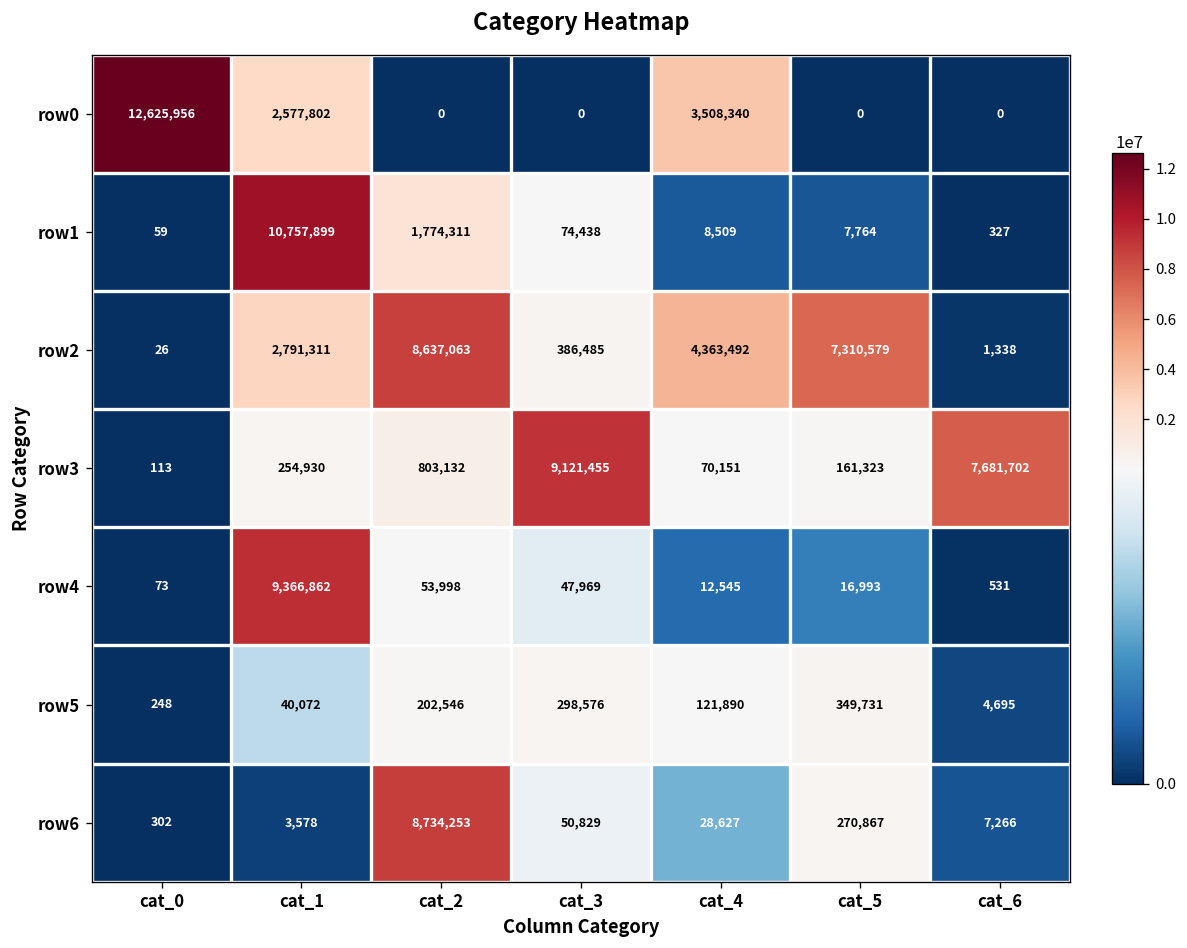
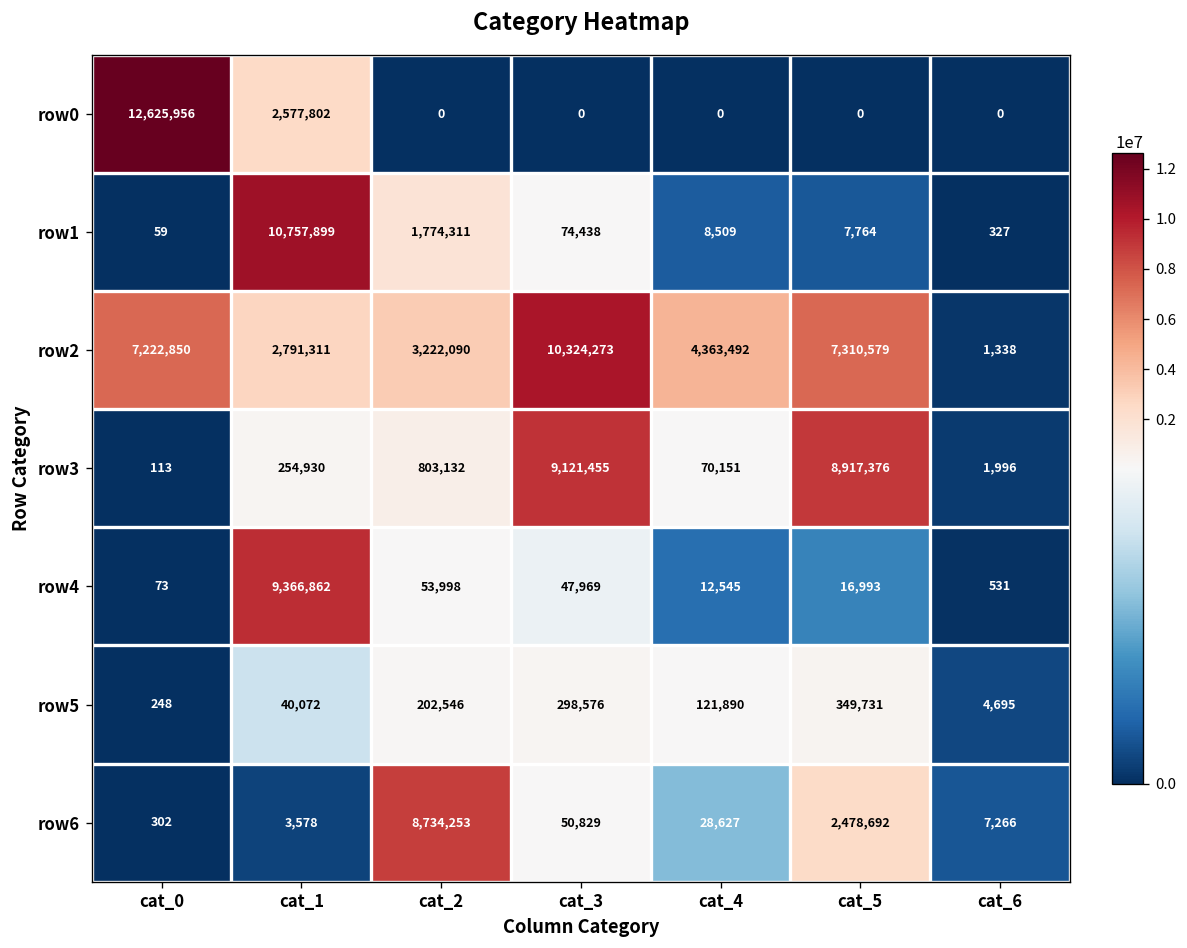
  {
    "row0": {
      "cat_0": "12,625,956",
      "cat_1": "2,577,802",
      "cat_2": "0",
      "cat_3": "0",
-     "cat_4": "3,508,340",
+     "cat_4": "0",
      "cat_5": "0",
      "cat_6": "0"
    },
    "row1": {
      "cat_0": "59",
      "cat_1": "10,757,899",
      "cat_2": "1,774,311",
      "cat_3": "74,438",
      "cat_4": "8,509",
      "cat_5": "7,764",
      "cat_6": "327"
    },
    "row2": {
-     "cat_0": "26",
+     "cat_0": "7,222,850",
      "cat_1": "2,791,311",
-     "cat_2": "8,637,063",
-     "cat_3": "386,485",
+     "cat_2": "3,222,090",
+     "cat_3": "10,324,273",
      "cat_4": "4,363,492",
      "cat_5": "7,310,579",
      "cat_6": "1,338"
    },
    "row3": {
      "cat_0": "113",
      "cat_1": "254,930",
      "cat_2": "803,132",
      "cat_3": "9,121,455",
      "cat_4": "70,151",
-     "cat_5": "161,323",
-     "cat_6": "7,681,702"
+     "cat_5": "8,917,376",
+     "cat_6": "1,996"
    },
    "row4": {
      "cat_0": "73",
      "cat_1": "9,366,862",
      "cat_2": "53,998",
      "cat_3": "47,969",
      "cat_4": "12,545",
      "cat_5": "16,993",
      "cat_6": "531"
    },
    "row5": {
      "cat_0": "248",
      "cat_1": "40,072",
      "cat_2": "202,546",
      "cat_3": "298,576",
      "cat_4": "121,890",
      "cat_5": "349,731",
      "cat_6": "4,695"
    },
    "row6": {
      "cat_0": "302",
      "cat_1": "3,578",
      "cat_2": "8,734,253",
      "cat_3": "50,829",
      "cat_4": "28,627",
-     "cat_5": "270,867",
+     "cat_5": "2,478,692",
      "cat_6": "7,266"
    }
  }
